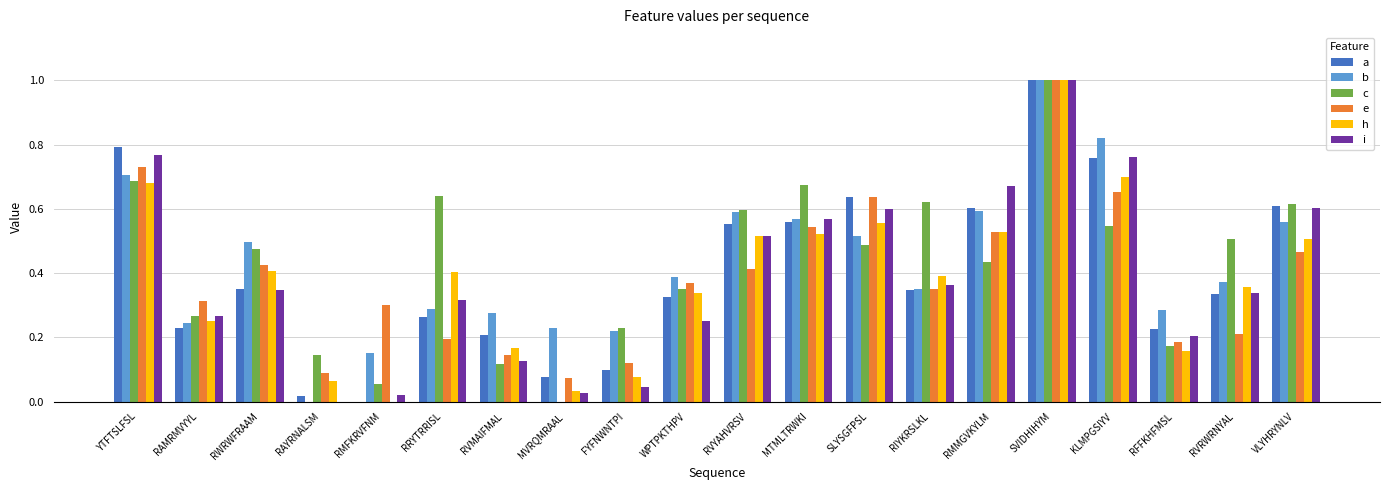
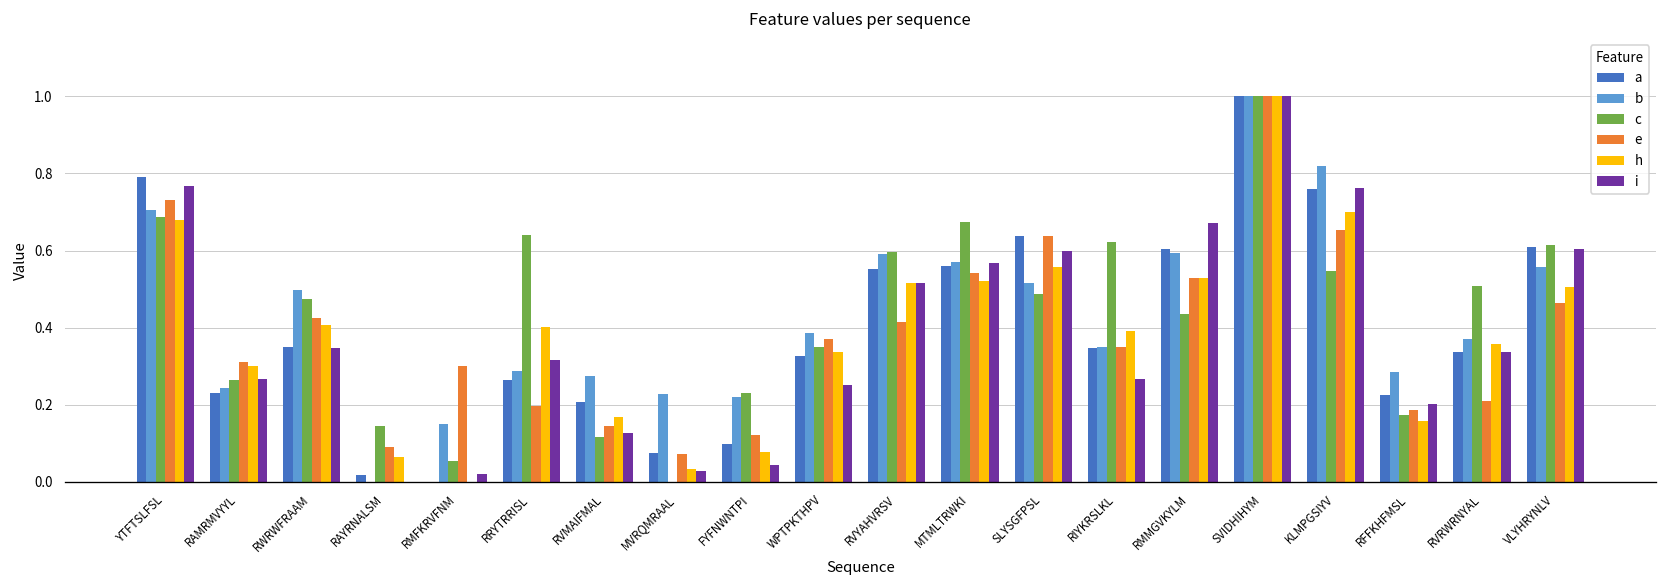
  {
    "c": {
      "YTFTSLFSL": 0.69,
      "RAMRMVYYL": 0.27,
      "RWRWFRAAM": 0.47,
      "RAYRNALSM": 0.14,
      "RMFKRVFNM": 0.05,
      "RRYTRRISL": 0.64,
      "RVMAIFMAL": 0.12,
      "MVRQMRAAL": 0.00,
      "FYFNWNTPI": 0.23,
      "WPTPKTHPV": 0.35,
      "RVYAHVRSV": 0.60,
      "MTMLTRWKI": 0.68,
      "SLYSGFPSL": 0.49,
      "RIYKRSLKL": 0.62,
      "RMMGVKYLM": 0.44,
      "SVIDHIHYM": 1.00,
      "KLMPGSIYV": 0.55,
      "RFFKHFMSL": 0.17,
      "RVRWRNYAL": 0.51,
      "VLYHRYNLV": 0.62
    },
    "e": {
      "YTFTSLFSL": 0.73,
      "RAMRMVYYL": 0.31,
      "RWRWFRAAM": 0.43,
      "RAYRNALSM": 0.09,
      "RMFKRVFNM": 0.30,
      "RRYTRRISL": 0.20,
      "RVMAIFMAL": 0.15,
      "MVRQMRAAL": 0.07,
      "FYFNWNTPI": 0.12,
      "WPTPKTHPV": 0.37,
      "RVYAHVRSV": 0.41,
      "MTMLTRWKI": 0.54,
      "SLYSGFPSL": 0.64,
      "RIYKRSLKL": 0.35,
      "RMMGVKYLM": 0.53,
      "SVIDHIHYM": 1.00,
      "KLMPGSIYV": 0.65,
      "RFFKHFMSL": 0.19,
      "RVRWRNYAL": 0.21,
      "VLYHRYNLV": 0.46
    },
    "h": {
      "YTFTSLFSL": 0.68,
-     "RAMRMVYYL": 0.25,
+     "RAMRMVYYL": 0.30,
      "RWRWFRAAM": 0.41,
      "RAYRNALSM": 0.07,
      "RMFKRVFNM": 0.00,
      "RRYTRRISL": 0.40,
      "RVMAIFMAL": 0.17,
      "MVRQMRAAL": 0.03,
      "FYFNWNTPI": 0.08,
      "WPTPKTHPV": 0.34,
      "RVYAHVRSV": 0.52,
      "MTMLTRWKI": 0.52,
      "SLYSGFPSL": 0.56,
      "RIYKRSLKL": 0.39,
      "RMMGVKYLM": 0.53,
      "SVIDHIHYM": 1.00,
      "KLMPGSIYV": 0.70,
      "RFFKHFMSL": 0.16,
      "RVRWRNYAL": 0.36,
      "VLYHRYNLV": 0.50
    },
    "i": {
      "YTFTSLFSL": 0.77,
      "RAMRMVYYL": 0.27,
      "RWRWFRAAM": 0.35,
      "RAYRNALSM": 0.00,
      "RMFKRVFNM": 0.02,
      "RRYTRRISL": 0.32,
      "RVMAIFMAL": 0.13,
      "MVRQMRAAL": 0.03,
      "FYFNWNTPI": 0.04,
      "WPTPKTHPV": 0.25,
      "RVYAHVRSV": 0.52,
      "MTMLTRWKI": 0.57,
      "SLYSGFPSL": 0.60,
-     "RIYKRSLKL": 0.36,
+     "RIYKRSLKL": 0.27,
      "RMMGVKYLM": 0.67,
      "SVIDHIHYM": 1.00,
      "KLMPGSIYV": 0.76,
      "RFFKHFMSL": 0.20,
      "RVRWRNYAL": 0.34,
      "VLYHRYNLV": 0.60
    }
  }
